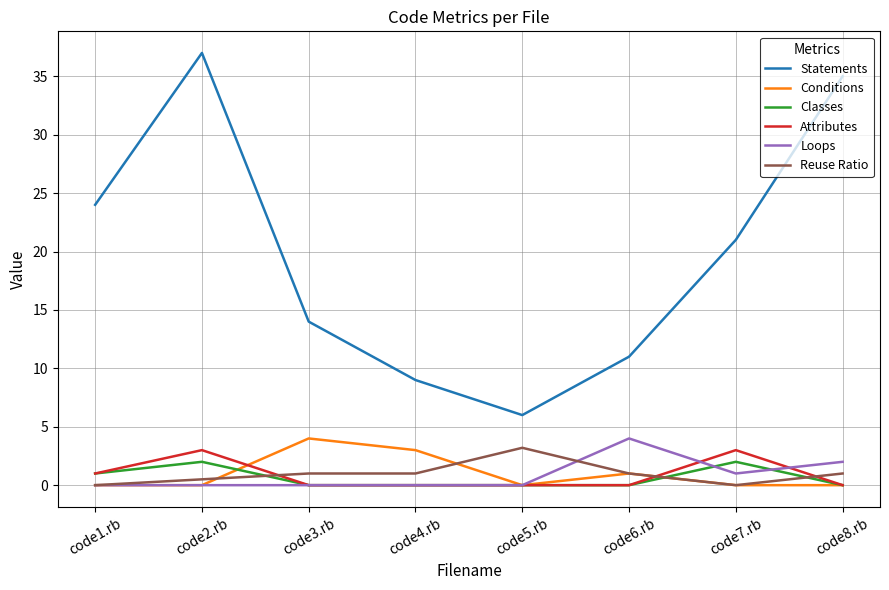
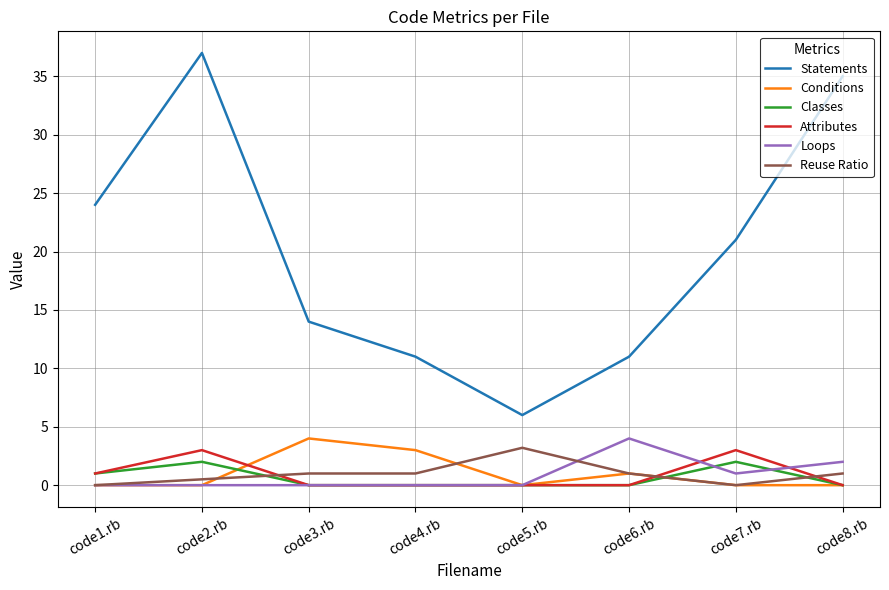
  {
    "Statements": {
      "code1.rb": 24,
      "code2.rb": 37,
      "code3.rb": 14,
-     "code4.rb": 9,
+     "code4.rb": 11,
      "code5.rb": 6,
      "code6.rb": 11,
      "code7.rb": 21
    },
    "Conditions": {
      "code3.rb": 4,
      "code4.rb": 3
    },
    "Classes": {
      "code2.rb": 2,
      "code7.rb": 2
    },
    "Attributes": {
      "code2.rb": 3,
      "code7.rb": 3
    },
    "Loops": {
      "code6.rb": 4,
      "code7.rb": 1,
      "code8.rb": 2
    },
    "Reuse Ratio": {
      "code2.rb": 0.5,
      "code3.rb": 1,
      "code4.rb": 1,
      "code5.rb": 3,
      "code8.rb": 1
    }
  }
